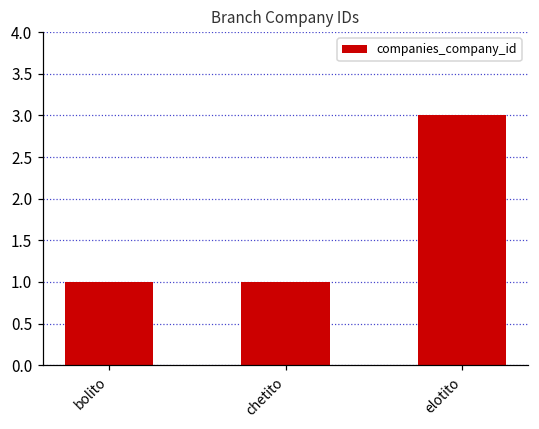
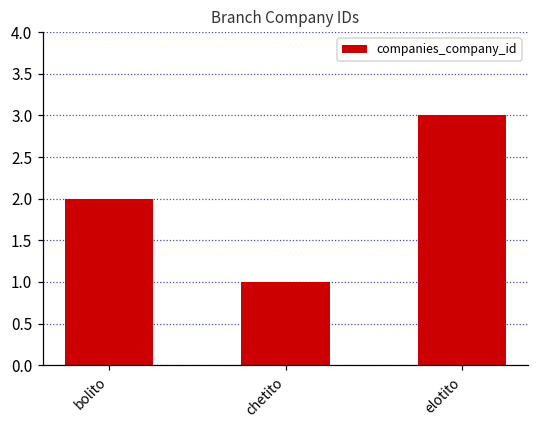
  {
-   "bolito": 1,
+   "bolito": 2,
    "chetito": 1,
    "elotito": 3
  }
